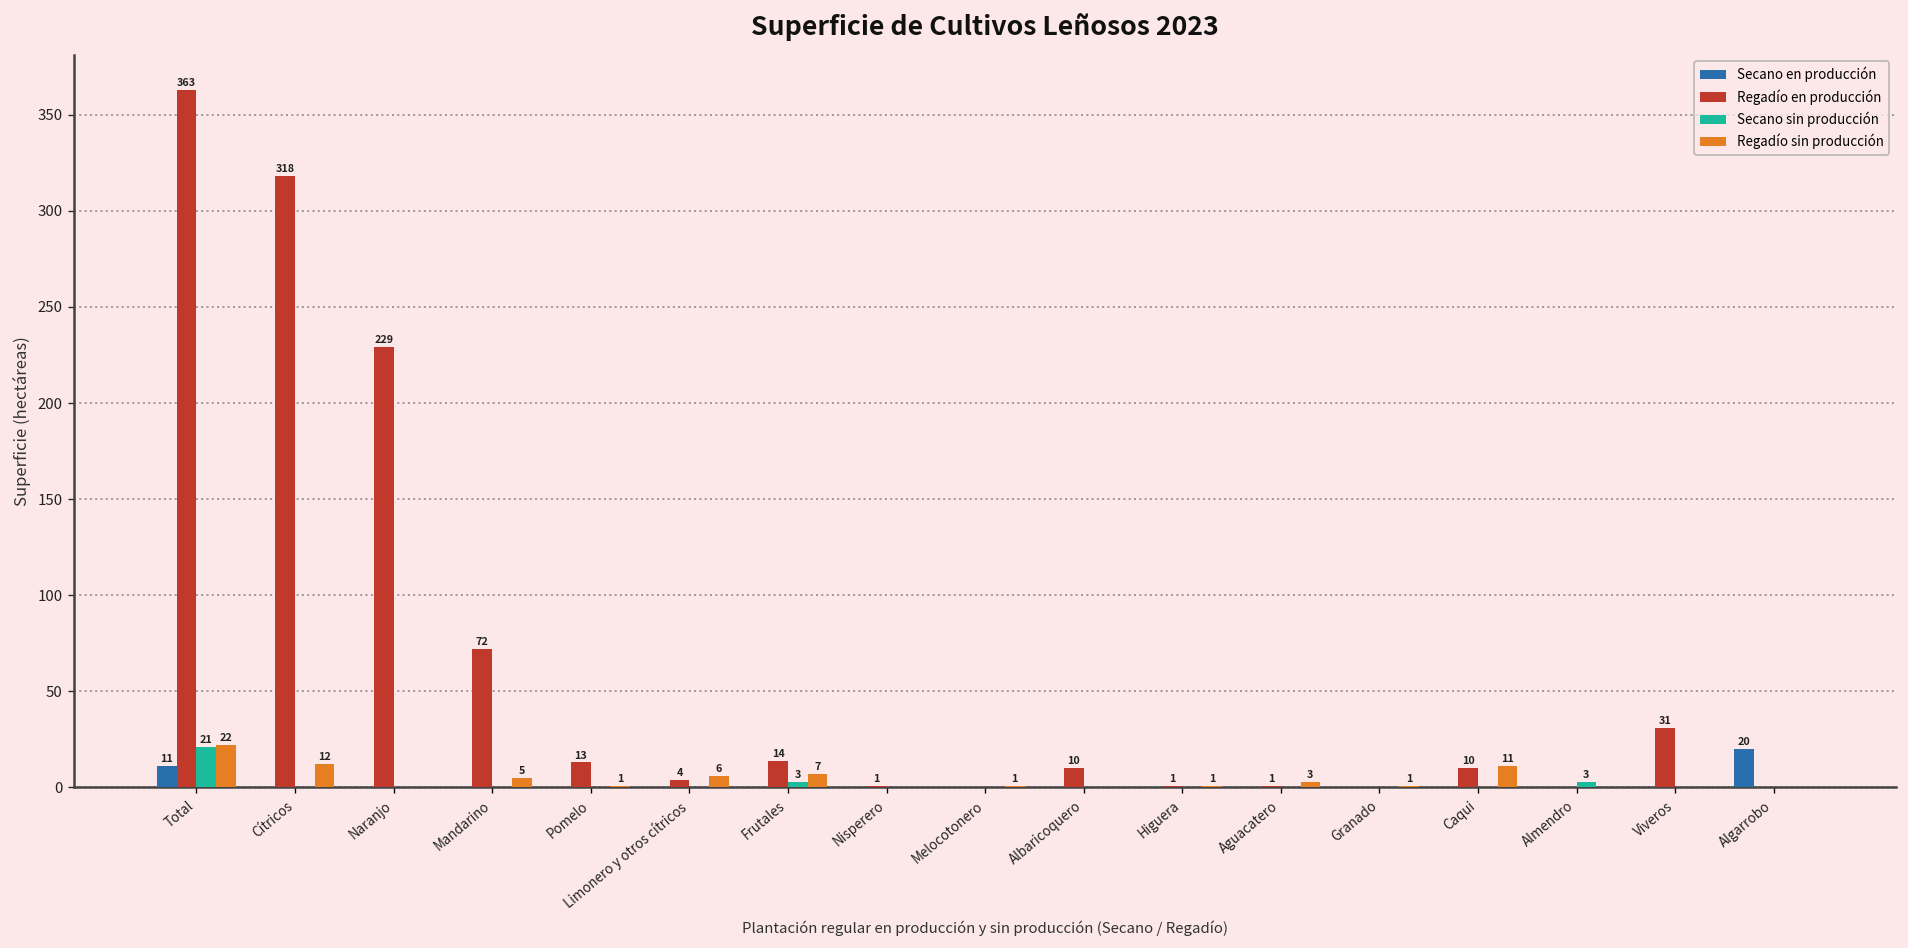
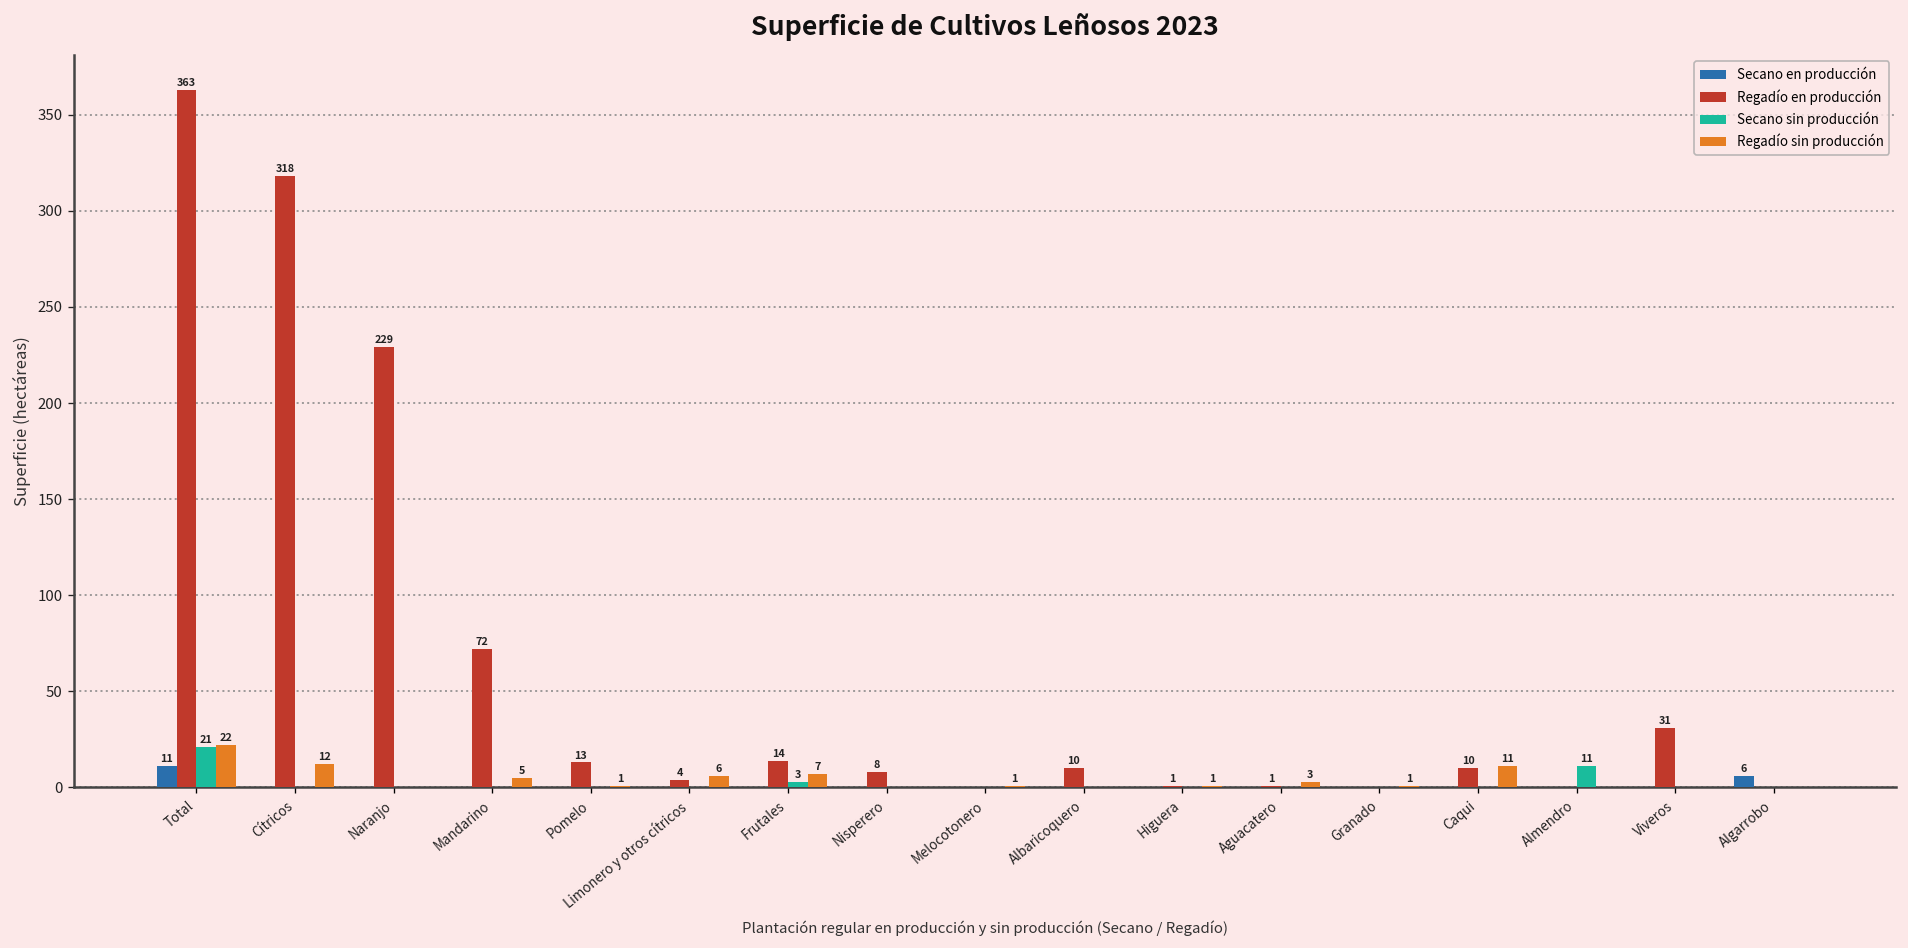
  {
    "Secano en producción": {
      "Total": 11,
-     "Algarrobo": 20
+     "Algarrobo": 6
    },
    "Regadío en producción": {
      "Total": 363,
      "Cítricos": 318,
      "Naranjo": 229,
      "Mandarino": 72,
      "Pomelo": 13,
      "Limonero y otros cítricos": 4,
      "Frutales": 14,
-     "Nisperero": 1,
+     "Nisperero": 8,
      "Albaricoquero": 10,
      "Higuera": 1,
      "Aguacatero": 1,
      "Caqui": 10,
      "Viveros": 31
    },
    "Secano sin producción": {
      "Total": 21,
      "Frutales": 3,
-     "Almendro": 3
+     "Almendro": 11
    },
    "Regadío sin producción": {
      "Total": 22,
      "Cítricos": 12,
      "Mandarino": 5,
      "Pomelo": 1,
      "Limonero y otros cítricos": 6,
      "Frutales": 7,
      "Melocotonero": 1,
      "Higuera": 1,
      "Aguacatero": 3,
      "Granado": 1,
      "Caqui": 11
    }
  }
